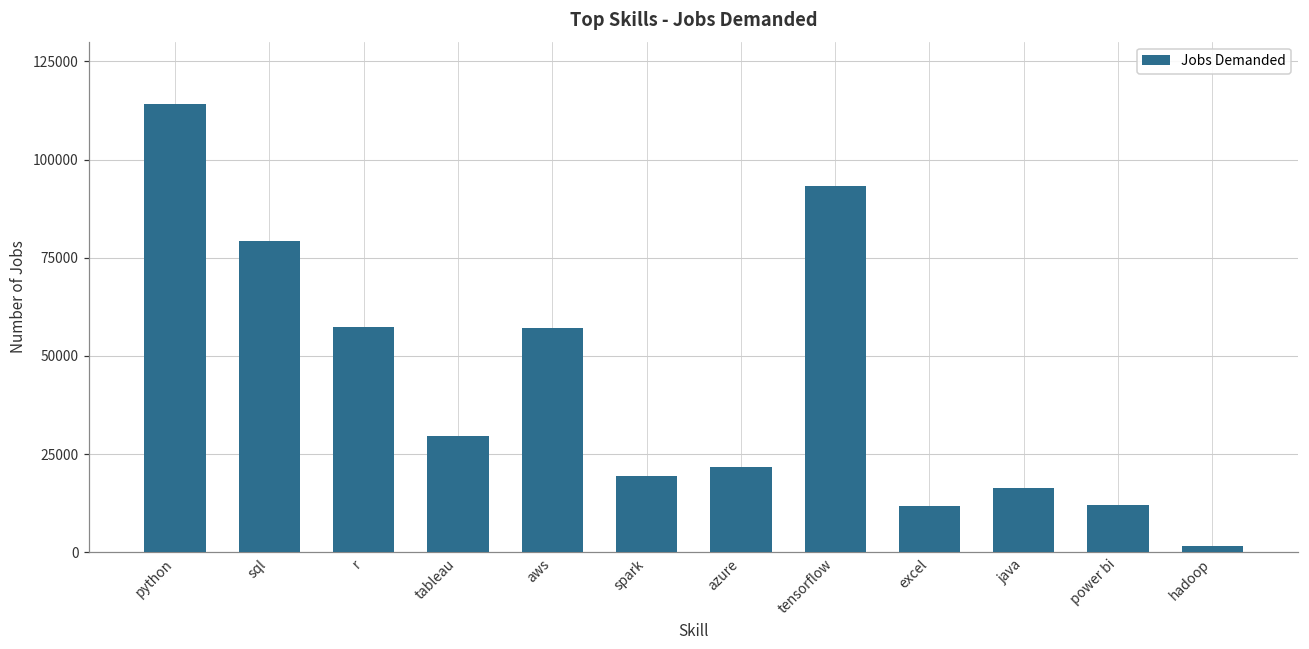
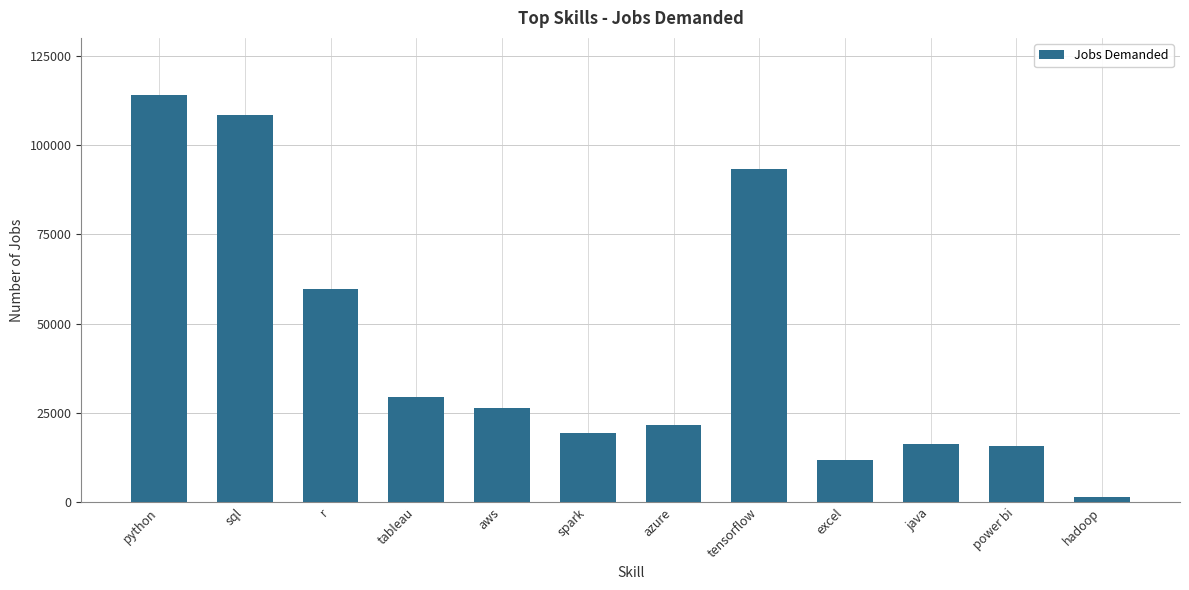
  {
    "python": 114000,
-   "sql": 79000,
-   "r": 57000,
+   "sql": 108000,
+   "r": 60000,
    "tableau": 30000,
-   "aws": 57000,
+   "aws": 26000,
    "spark": 19000,
    "azure": 22000,
    "tensorflow": 93000,
    "excel": 12000,
    "java": 16000,
-   "power bi": 12000,
+   "power bi": 16000,
    "hadoop": 2000
  }
